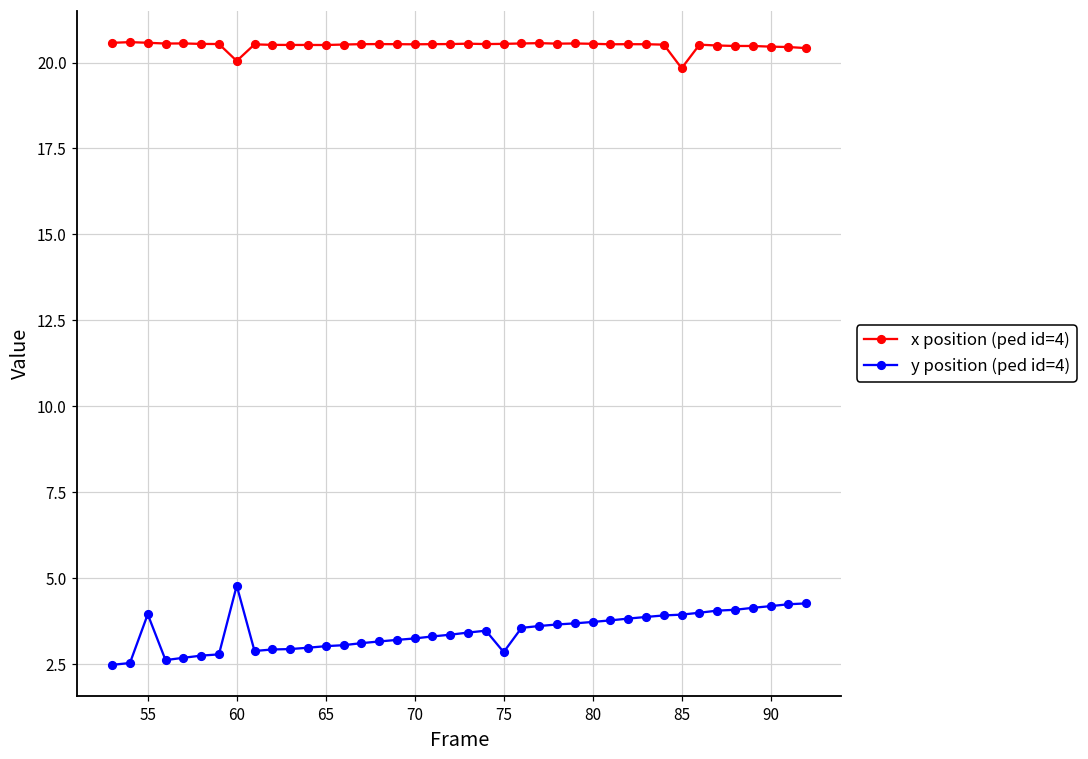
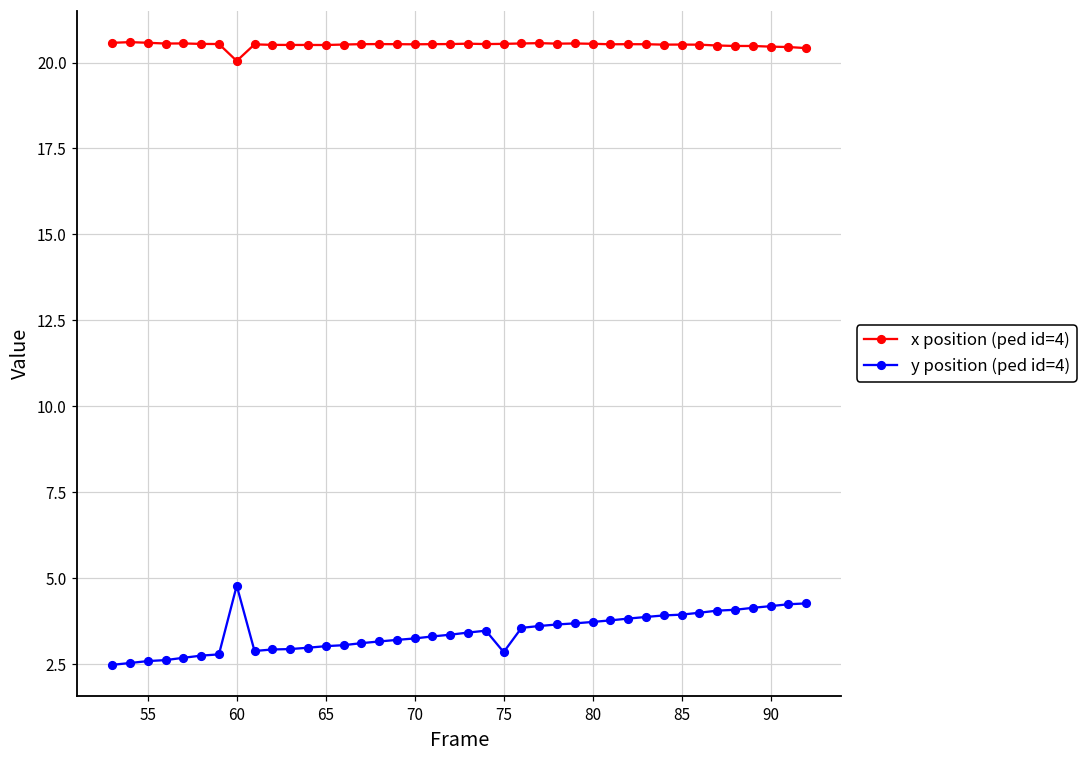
  {
    "x position (ped id=4)": {
      "55": 20.6,
      "60": 20.0,
      "65": 20.5,
      "70": 20.5,
      "75": 20.5,
      "80": 20.5,
-     "85": 19.8,
+     "85": 20.5,
      "90": 20.5
    },
    "y position (ped id=4)": {
-     "55": 3.9,
+     "55": 2.6,
      "60": 4.8,
      "65": 3.0,
      "70": 3.2,
      "75": 2.8,
      "80": 3.7,
      "85": 3.9,
      "90": 4.2
    }
  }
